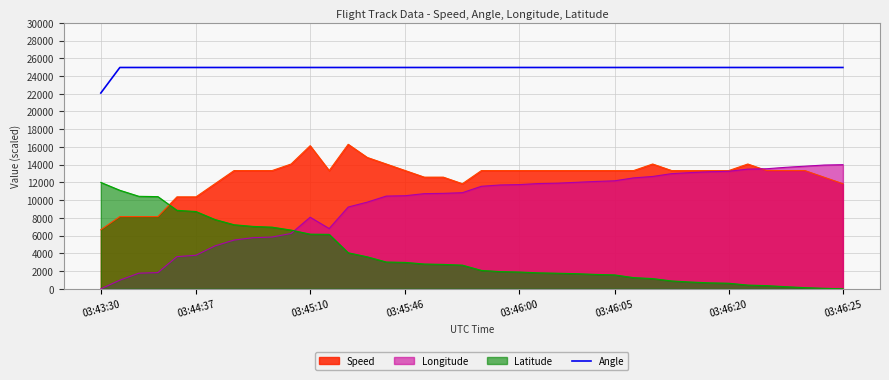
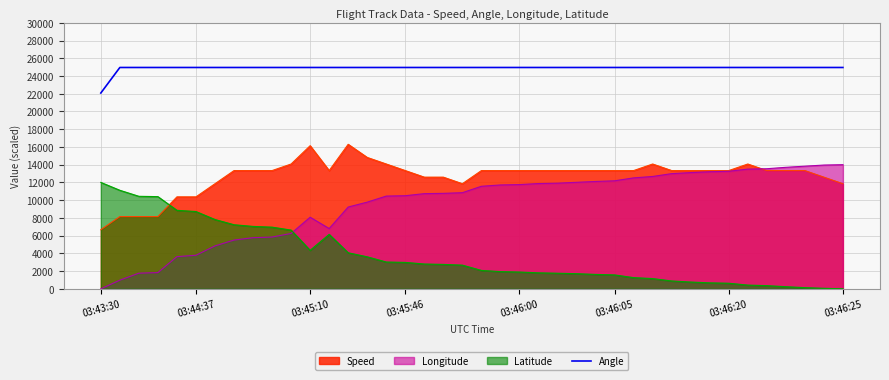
  {
    "Angle": {
      "03:43:30": 22000,
      "03:45:10": 25000
    },
    "Speed": {
      "03:43:30": 7000,
      "03:45:10": 16000
    },
    "Longitude": {
      "03:43:30": 0,
      "03:45:10": 8000
    },
    "Latitude": {
      "03:43:30": 12000,
-     "03:45:10": 6000
+     "03:45:10": 4000
    }
  }
